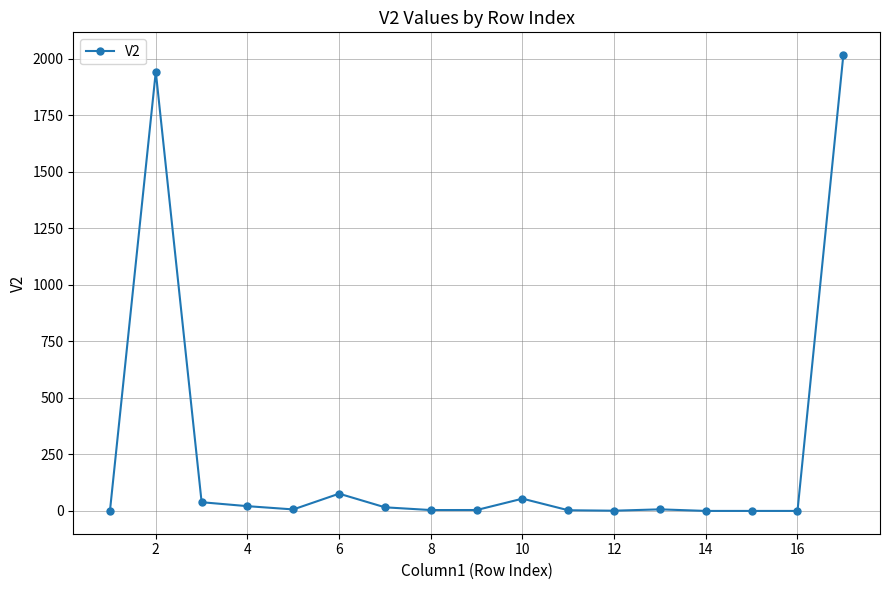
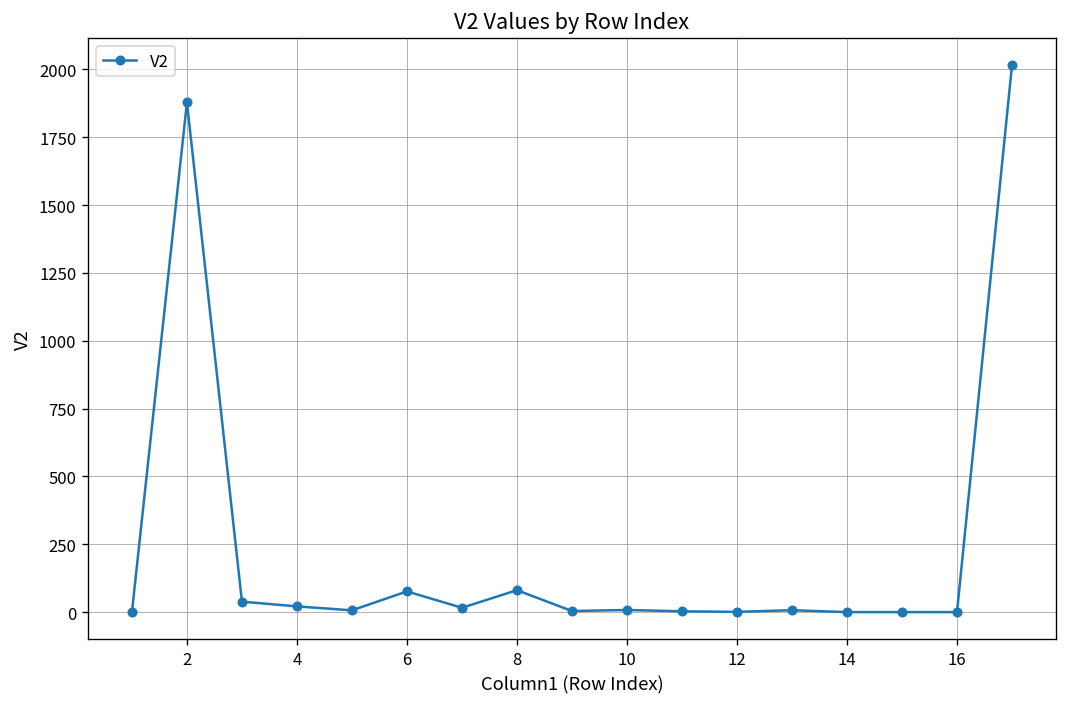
  {
-   "2": 1940,
+   "2": 1880,
    "4": 20,
    "6": 80,
-   "8": 0,
-   "10": 50,
+   "8": 80,
+   "10": 10,
    "12": 0,
    "14": 0,
    "16": 0
  }
